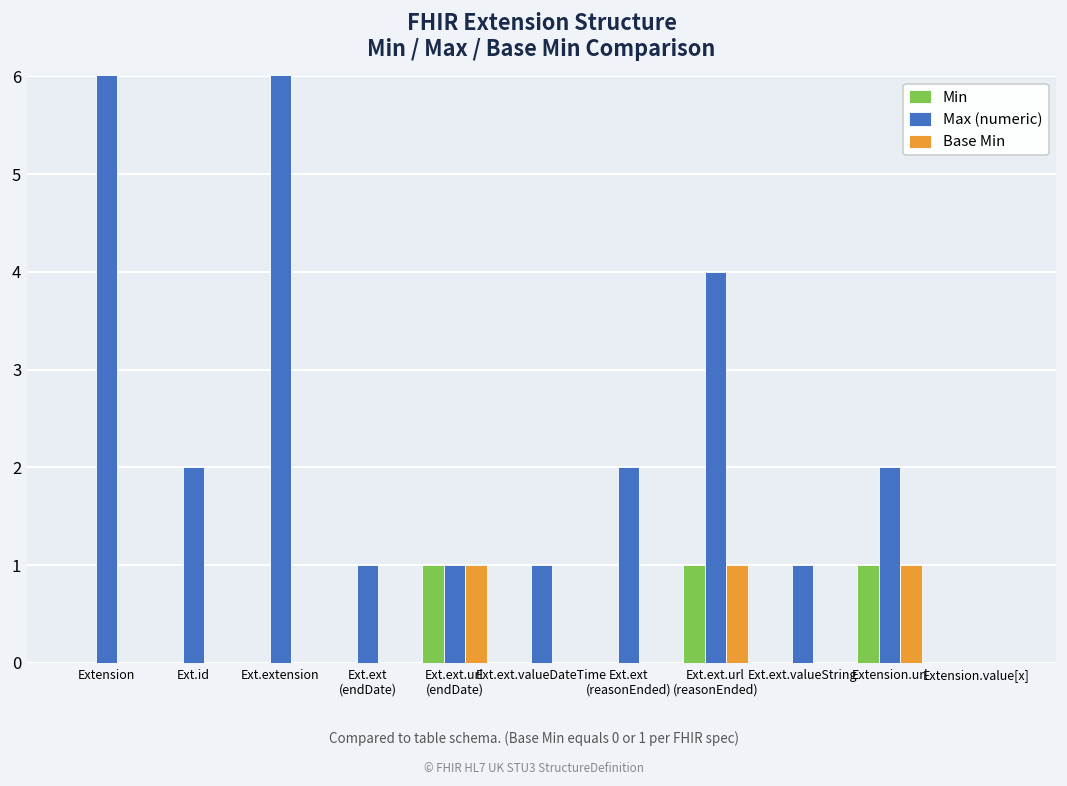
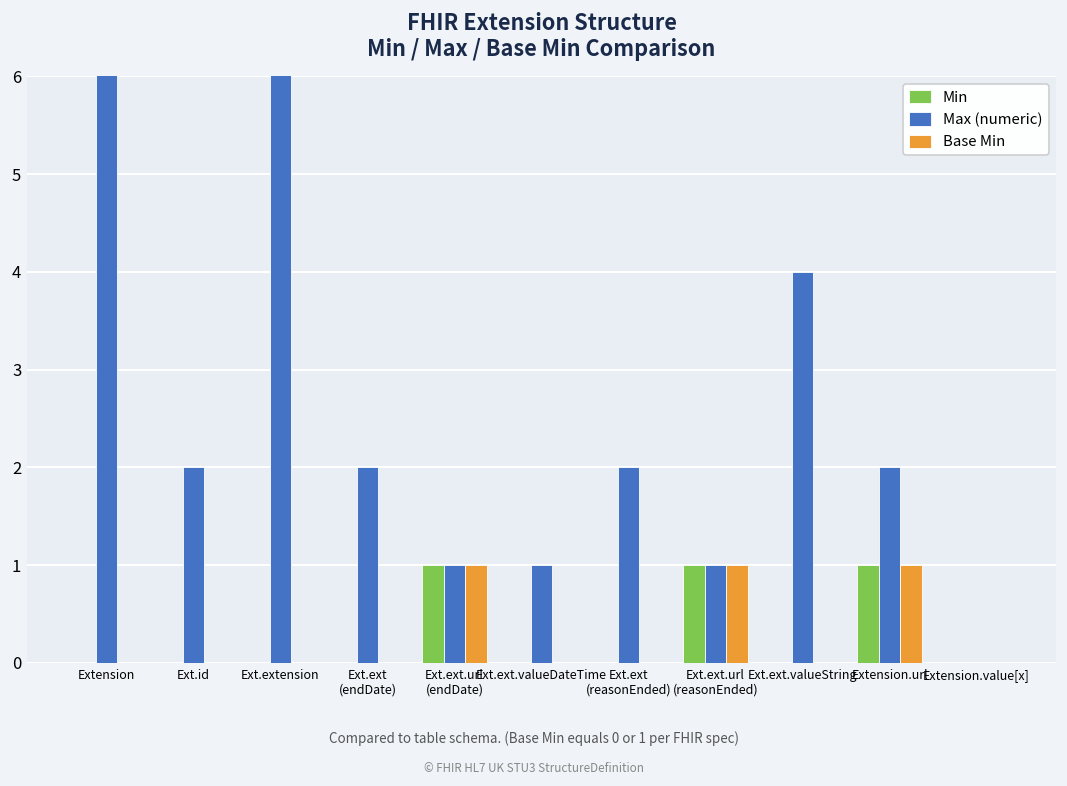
  {
    "Max (numeric)": {
      "Ext.id": 2,
-     "Ext.ext (endDate)": 1,
+     "Ext.ext (endDate)": 2,
      "Ext.ext.url (endDate)": 1,
      "Ext.ext (reasonEnded)": 2,
-     "Ext.ext.url (reasonEnded)": 4,
-     "Ext.ext.valueString": 1,
+     "Ext.ext.url (reasonEnded)": 1,
+     "Ext.ext.valueString": 4,
      "Extension.url": 2,
      "Extension.value[x]": 0
    }
  }
